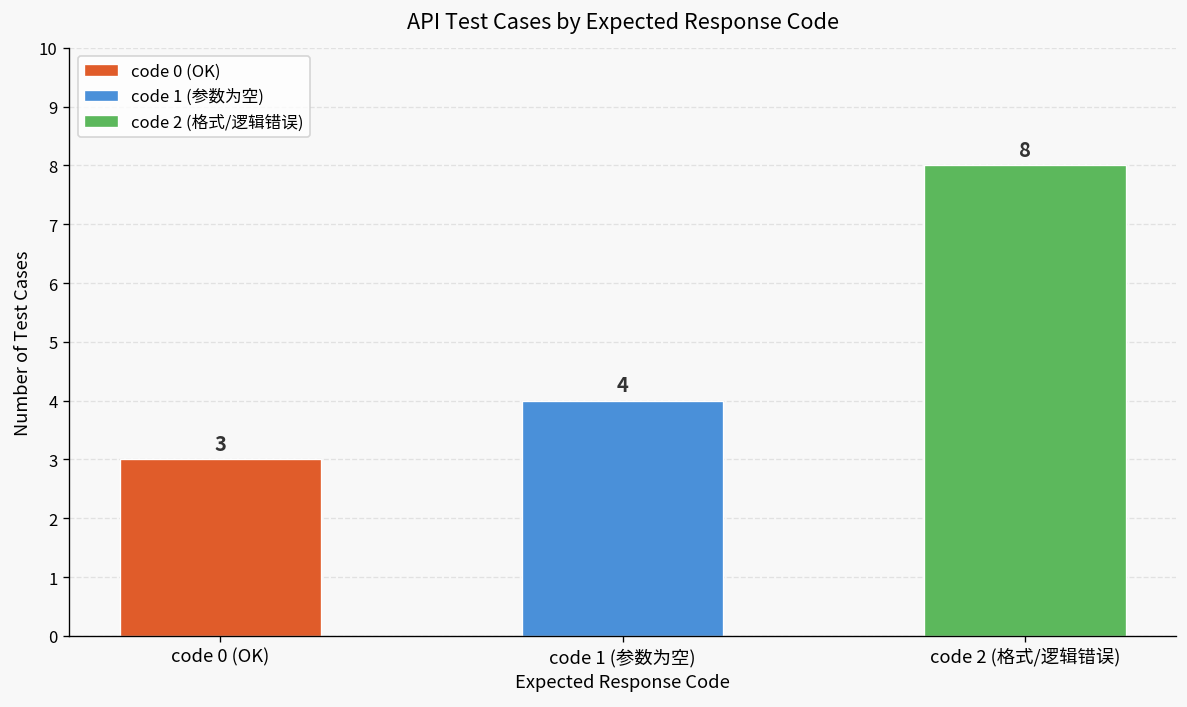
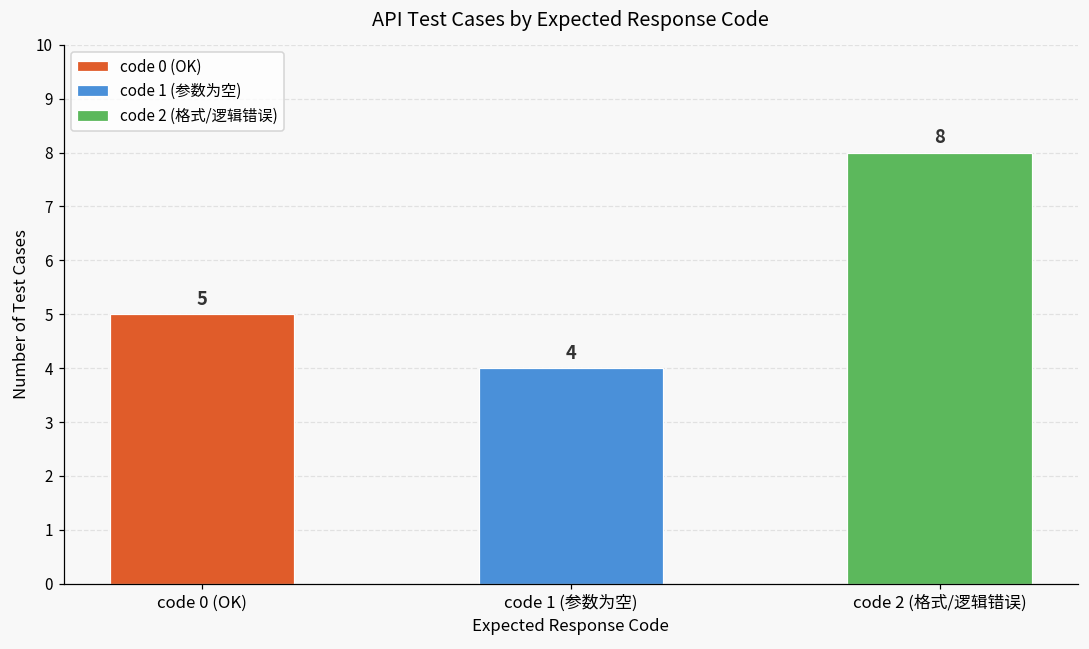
  {
-   "code 0 (OK)": 3,
+   "code 0 (OK)": 5,
    "code 1 (参数为空)": 4,
    "code 2 (格式/逻辑错误)": 8
  }
